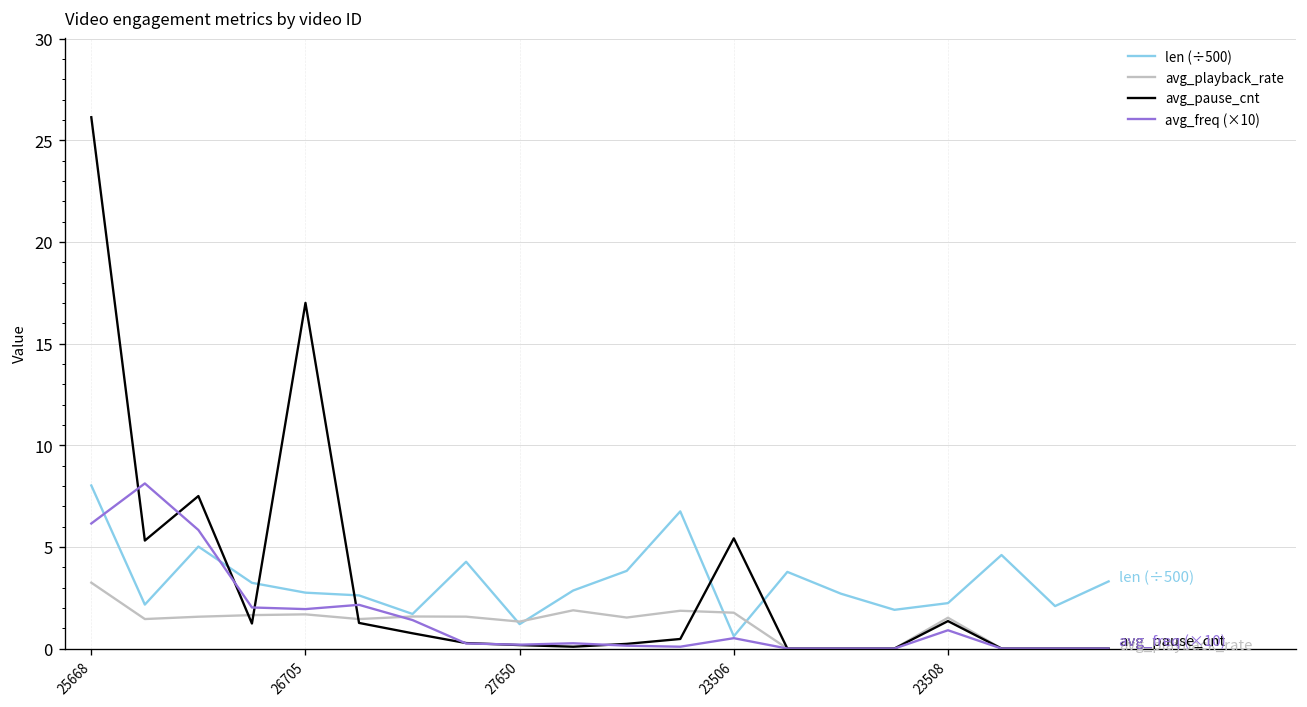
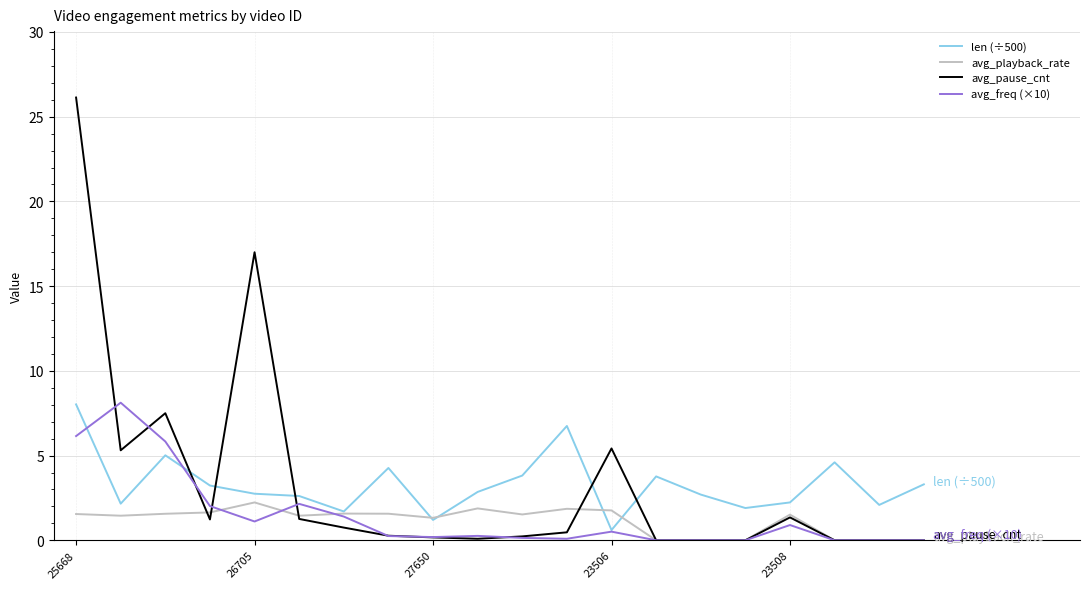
  {
    "len (÷500)": {
      "25668": 8.0,
      "26705": 2.7,
      "23508": 2.2
    },
    "avg_playback_rate": {
-     "25668": 3.2,
-     "26705": 1.7,
+     "25668": 1.6,
+     "26705": 2.2,
      "23506": 1.8,
      "23508": 1.5
    },
    "avg_pause_cnt": {
      "25668": 26.1,
      "26705": 17.0,
      "23506": 5.4,
      "23508": 1.4
    },
    "avg_freq (×10)": {
      "25668": 6.2,
-     "26705": 1.9,
+     "26705": 1.1,
      "23508": 0.9
    }
  }
